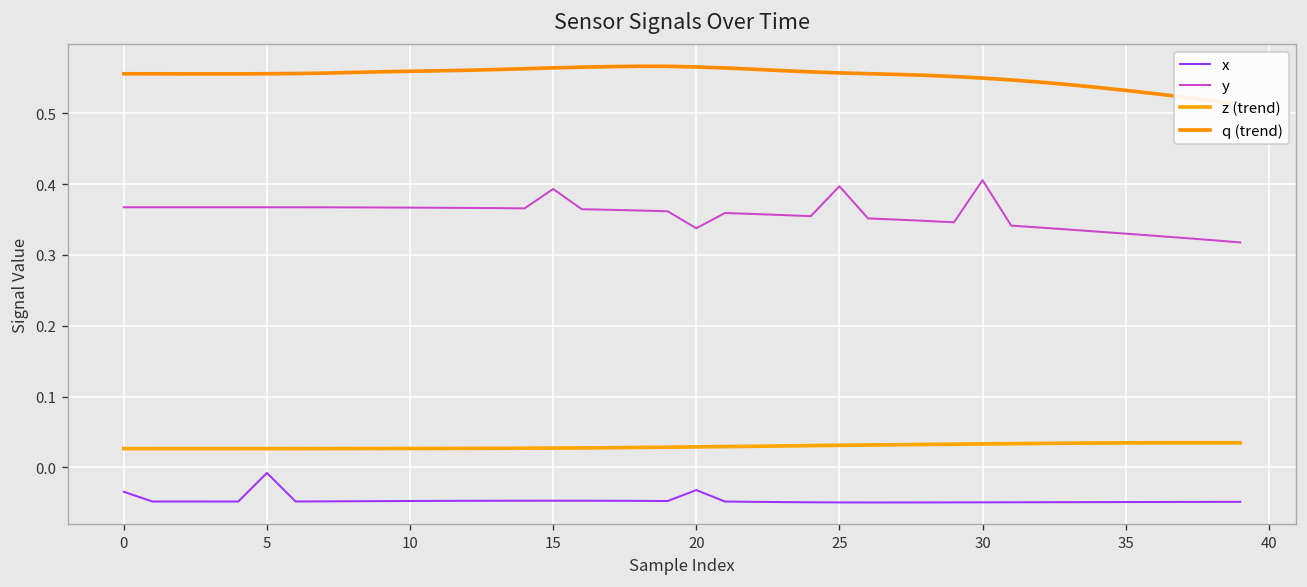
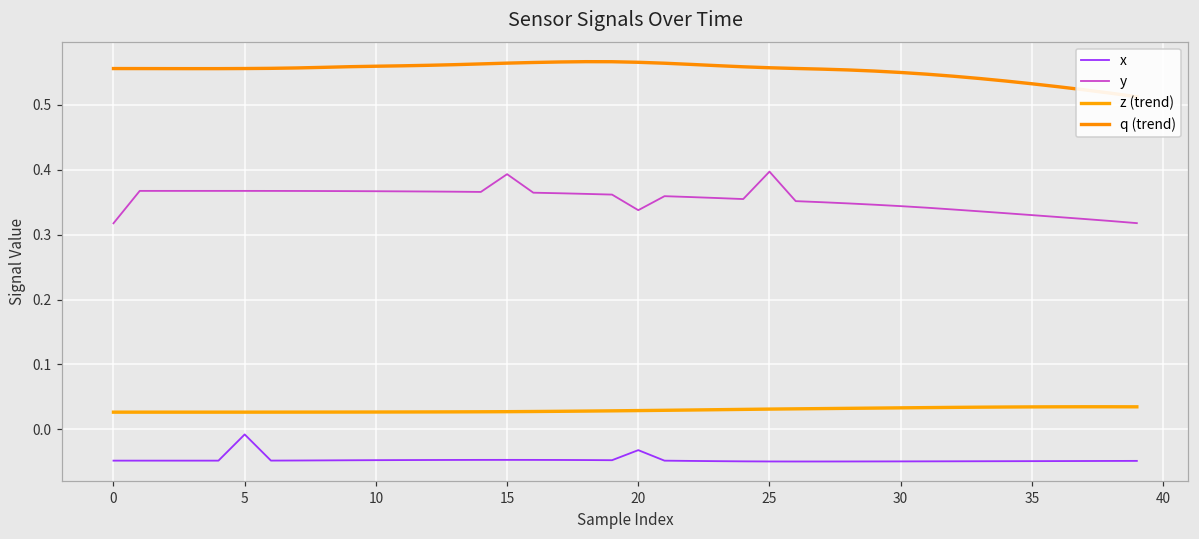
  {
    "x": {
-     "0": -0.03,
+     "0": -0.05,
      "5": -0.01,
      "10": -0.05,
      "15": -0.05,
      "20": -0.03,
      "25": -0.05,
      "30": -0.05,
      "35": -0.05
    },
    "y": {
-     "0": 0.37,
+     "0": 0.32,
      "5": 0.37,
      "10": 0.37,
      "15": 0.39,
      "20": 0.34,
      "25": 0.40,
-     "30": 0.41,
+     "30": 0.34,
      "35": 0.33
    }
  }
